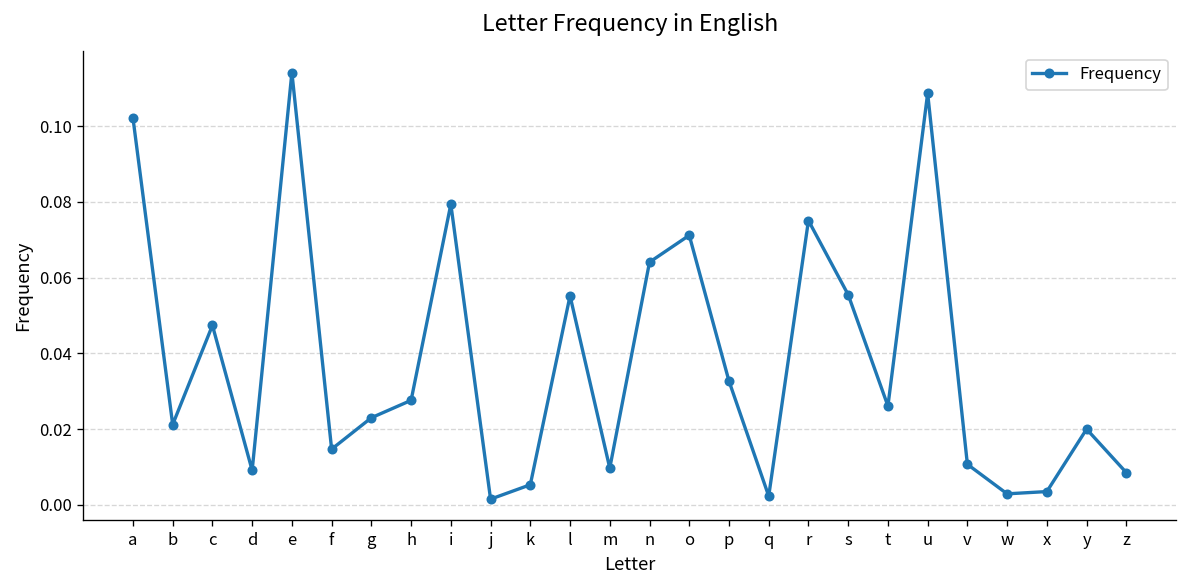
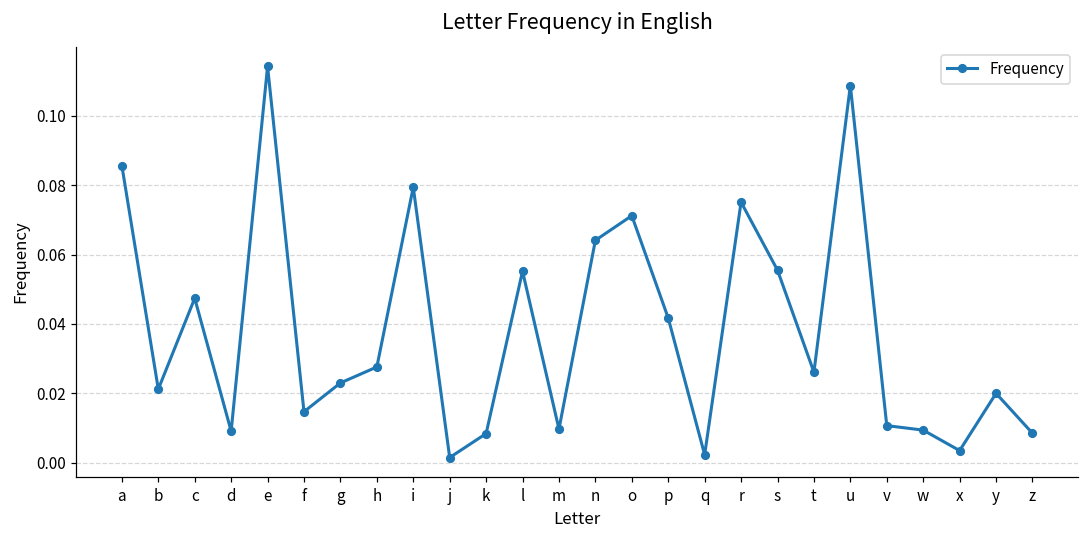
  {
-   "a": 0.102,
+   "a": 0.086,
    "b": 0.021,
    "c": 0.047,
    "d": 0.009,
    "e": 0.114,
    "f": 0.015,
    "g": 0.023,
    "h": 0.028,
    "i": 0.079,
    "j": 0.002,
-   "k": 0.005,
+   "k": 0.008,
    "l": 0.055,
    "m": 0.010,
    "n": 0.064,
    "o": 0.071,
-   "p": 0.033,
+   "p": 0.042,
    "q": 0.002,
    "r": 0.075,
    "s": 0.056,
    "t": 0.026,
    "u": 0.109,
    "v": 0.011,
-   "w": 0.003,
+   "w": 0.009,
    "x": 0.004,
    "y": 0.020,
    "z": 0.009
  }
